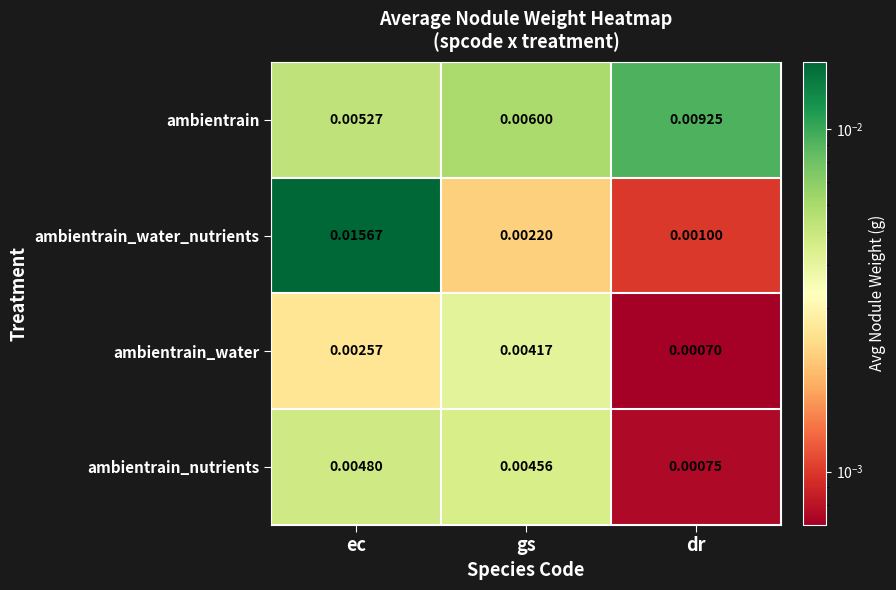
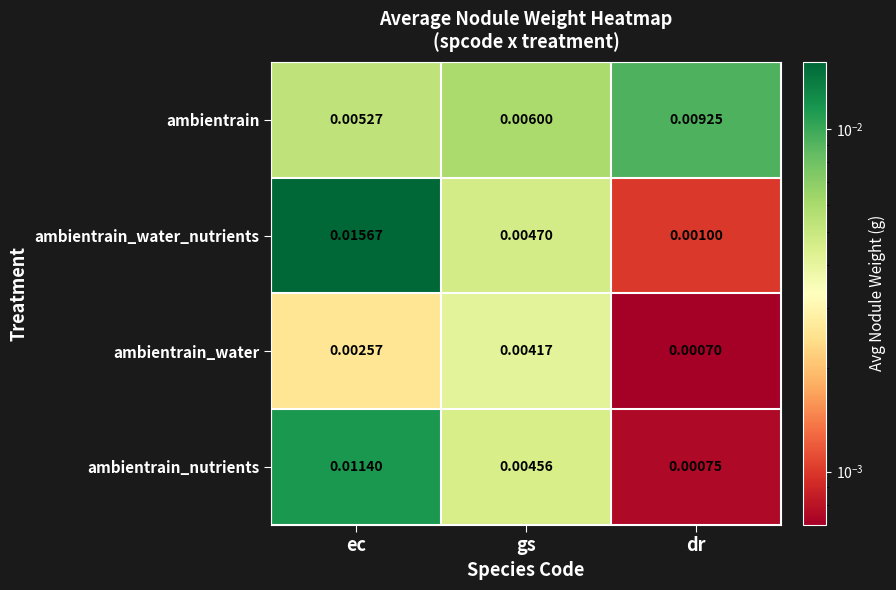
  {
    "ambientrain": {
      "ec": 0.00527,
      "gs": 0.00600,
      "dr": 0.00925
    },
    "ambientrain_water_nutrients": {
      "ec": 0.01567,
-     "gs": 0.00220,
+     "gs": 0.00470,
      "dr": 0.00100
    },
    "ambientrain_water": {
      "ec": 0.00257,
      "gs": 0.00417,
      "dr": 0.00070
    },
    "ambientrain_nutrients": {
-     "ec": 0.00480,
+     "ec": 0.01140,
      "gs": 0.00456,
      "dr": 0.00075
    }
  }
